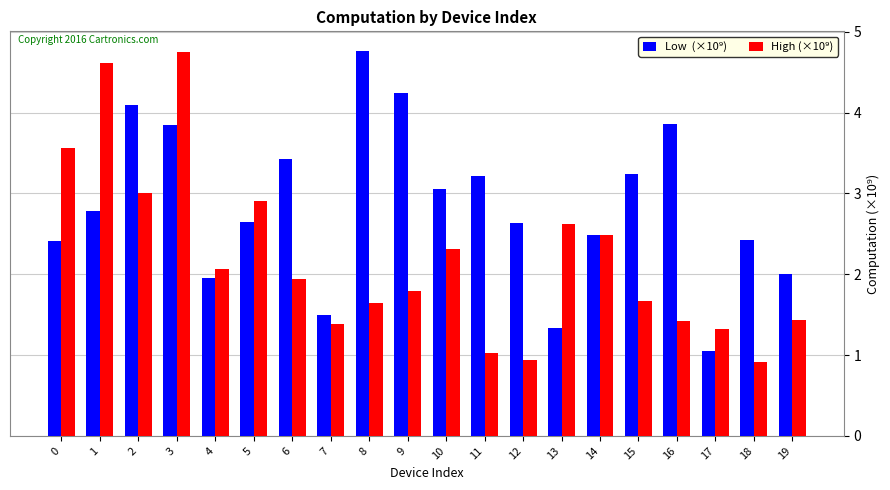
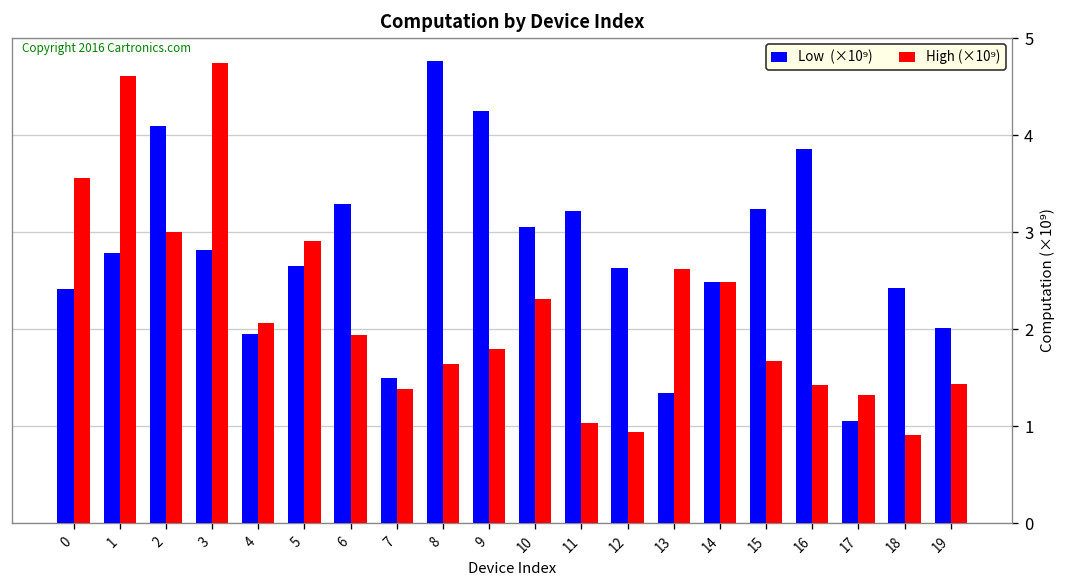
  {
    "Low (×10⁹)": {
      "0": 2.4,
      "1": 2.8,
      "2": 4.1,
-     "3": 3.9,
+     "3": 2.8,
      "4": 2.0,
      "5": 2.7,
-     "6": 3.4,
+     "6": 3.3,
      "7": 1.5,
      "8": 4.8,
      "9": 4.2,
      "10": 3.1,
      "11": 3.2,
      "12": 2.6,
      "13": 1.3,
      "14": 2.5,
      "15": 3.2,
      "16": 3.9,
      "17": 1.0,
      "18": 2.4,
      "19": 2.0
    },
    "High (×10⁹)": {
      "0": 3.6,
      "2": 3.0,
      "3": 4.7,
      "4": 2.1,
      "5": 2.9,
      "6": 1.9,
      "7": 1.4,
      "8": 1.6,
      "9": 1.8,
      "10": 2.3,
      "11": 1.0,
      "12": 0.9,
      "13": 2.6,
      "14": 2.5,
      "15": 1.7,
      "16": 1.4,
      "17": 1.3,
      "18": 0.9,
      "19": 1.4
    }
  }
